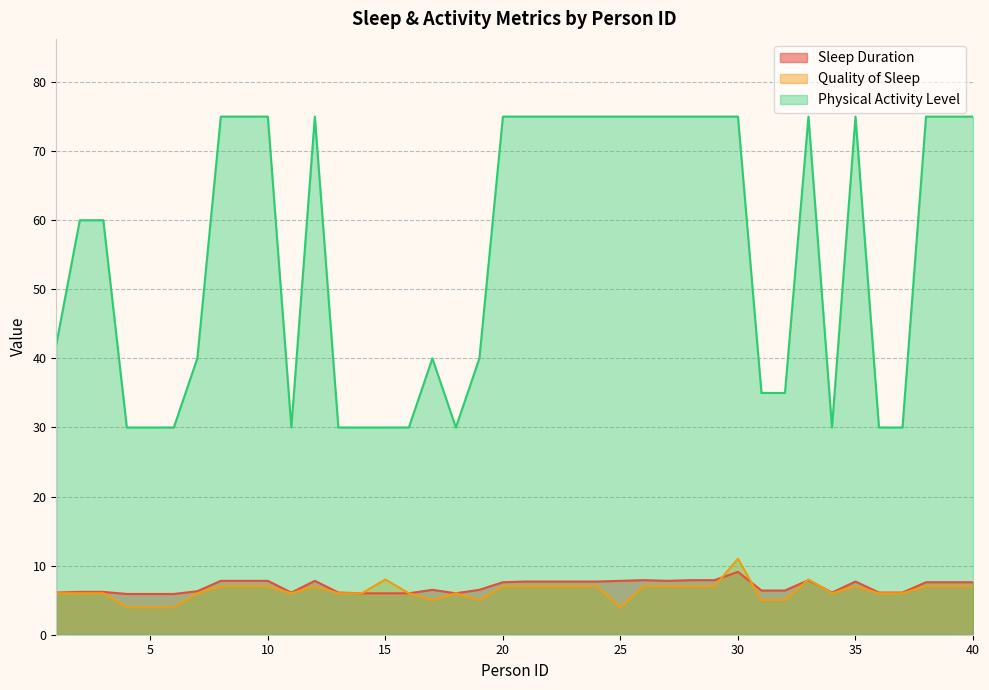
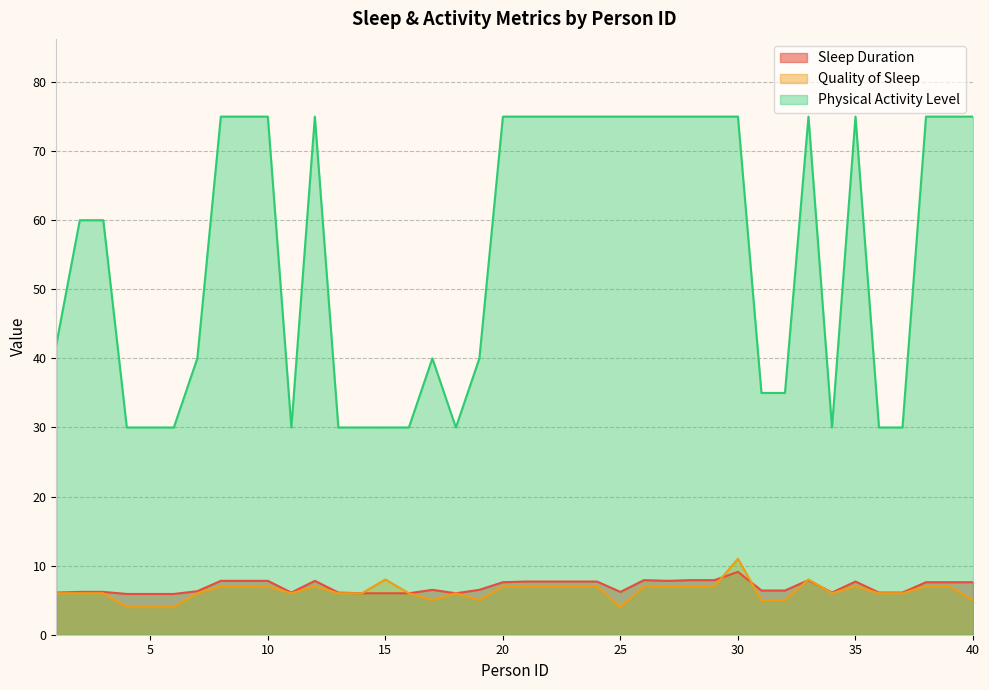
  {
    "Sleep Duration": {
      "5": 6,
      "10": 8,
      "15": 6,
      "20": 8,
-     "25": 8,
+     "25": 6,
      "30": 9,
      "35": 8,
      "40": 8
    },
    "Quality of Sleep": {
      "5": 4,
      "10": 7,
      "15": 8,
      "20": 7,
      "25": 4,
      "30": 11,
      "35": 7,
-     "40": 7
+     "40": 5
    },
    "Physical Activity Level": {
      "5": 30,
      "10": 75,
      "15": 30,
      "20": 75,
      "25": 75,
      "30": 75,
      "35": 75,
      "40": 75
    }
  }
